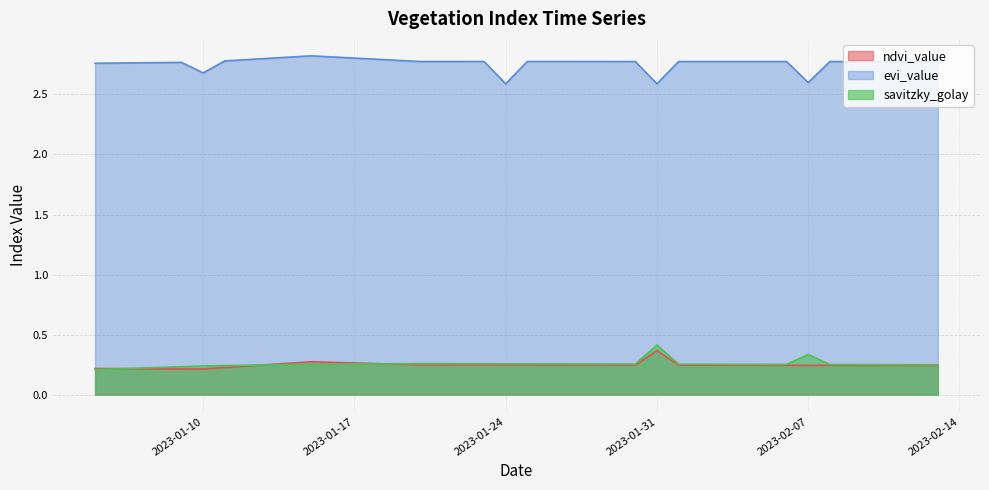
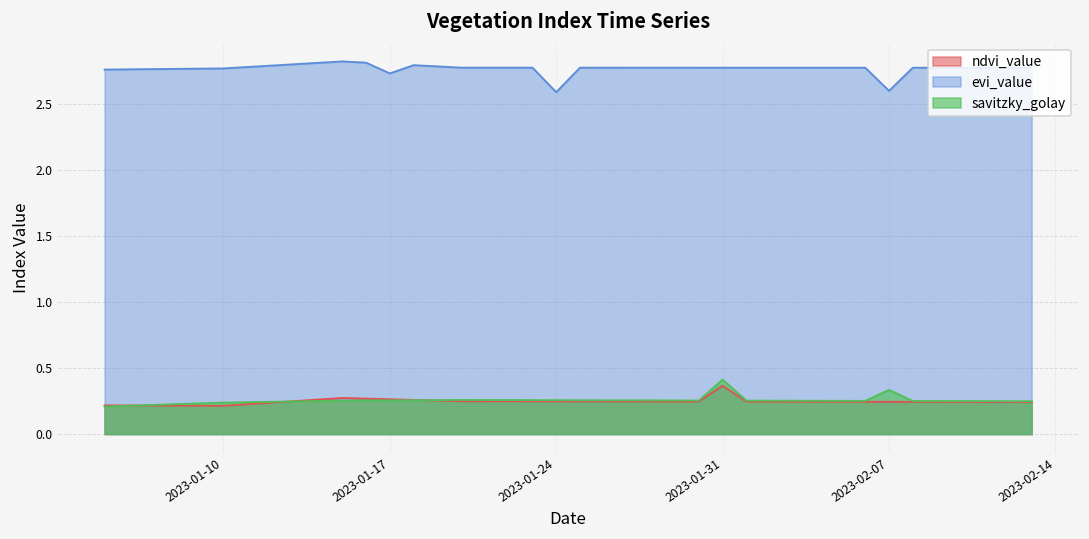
  {
    "ndvi_value": {
      "2023-01-10": 0.21,
      "2023-01-31": 0.37,
      "2023-02-07": 0.24
    },
    "evi_value": {
-     "2023-01-10": 2.68,
-     "2023-01-17": 2.80,
+     "2023-01-10": 2.77,
+     "2023-01-17": 2.73,
      "2023-01-24": 2.59,
-     "2023-01-31": 2.59,
+     "2023-01-31": 2.77,
      "2023-02-07": 2.60
    },
    "savitzky_golay": {
      "2023-01-10": 0.24,
      "2023-01-31": 0.41,
      "2023-02-07": 0.33
    }
  }
